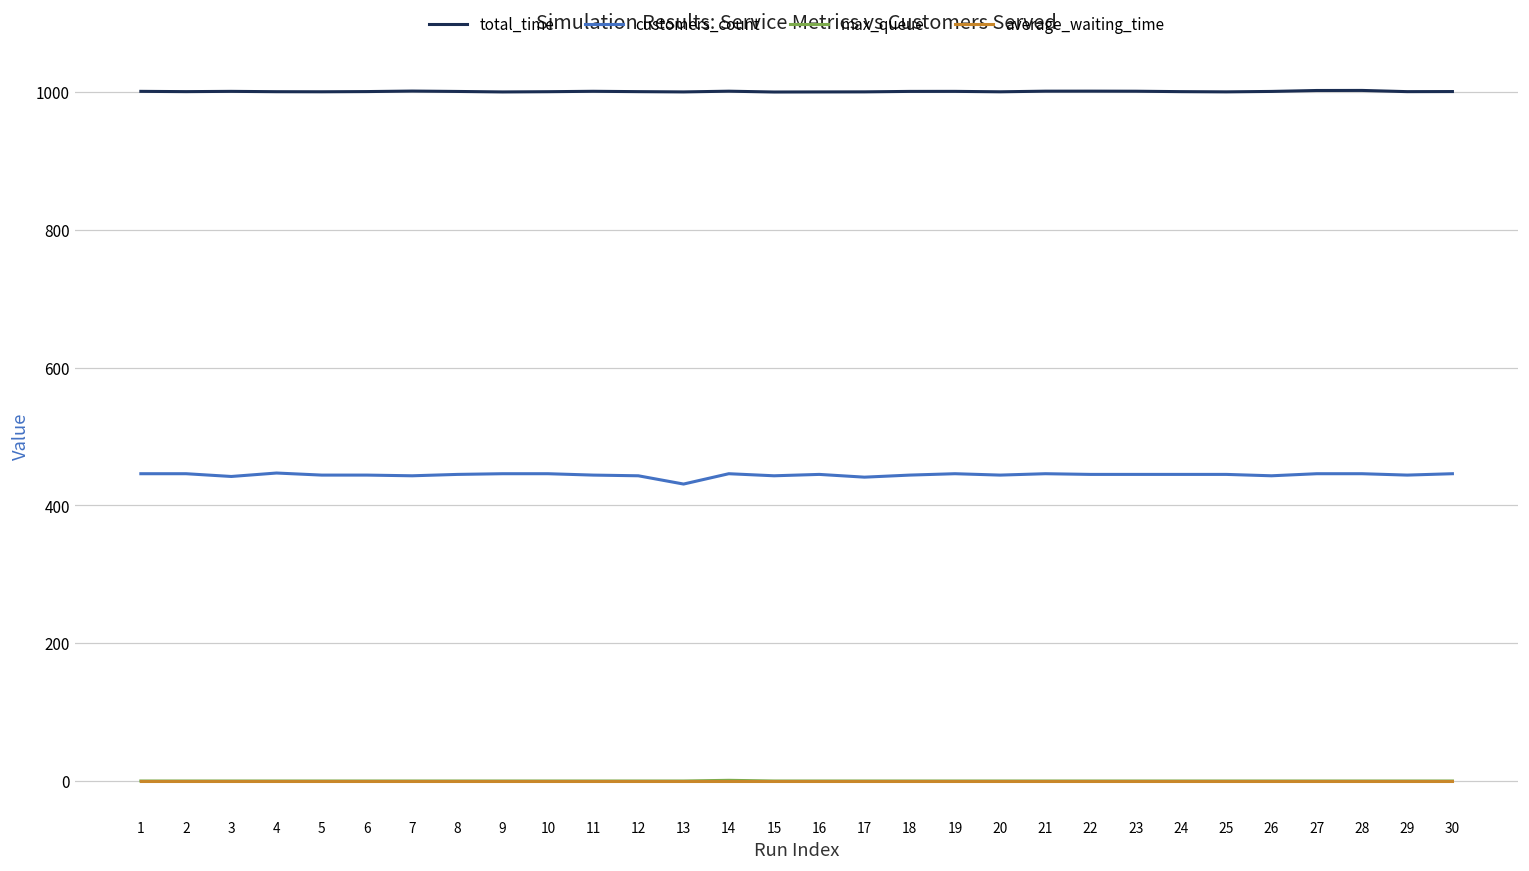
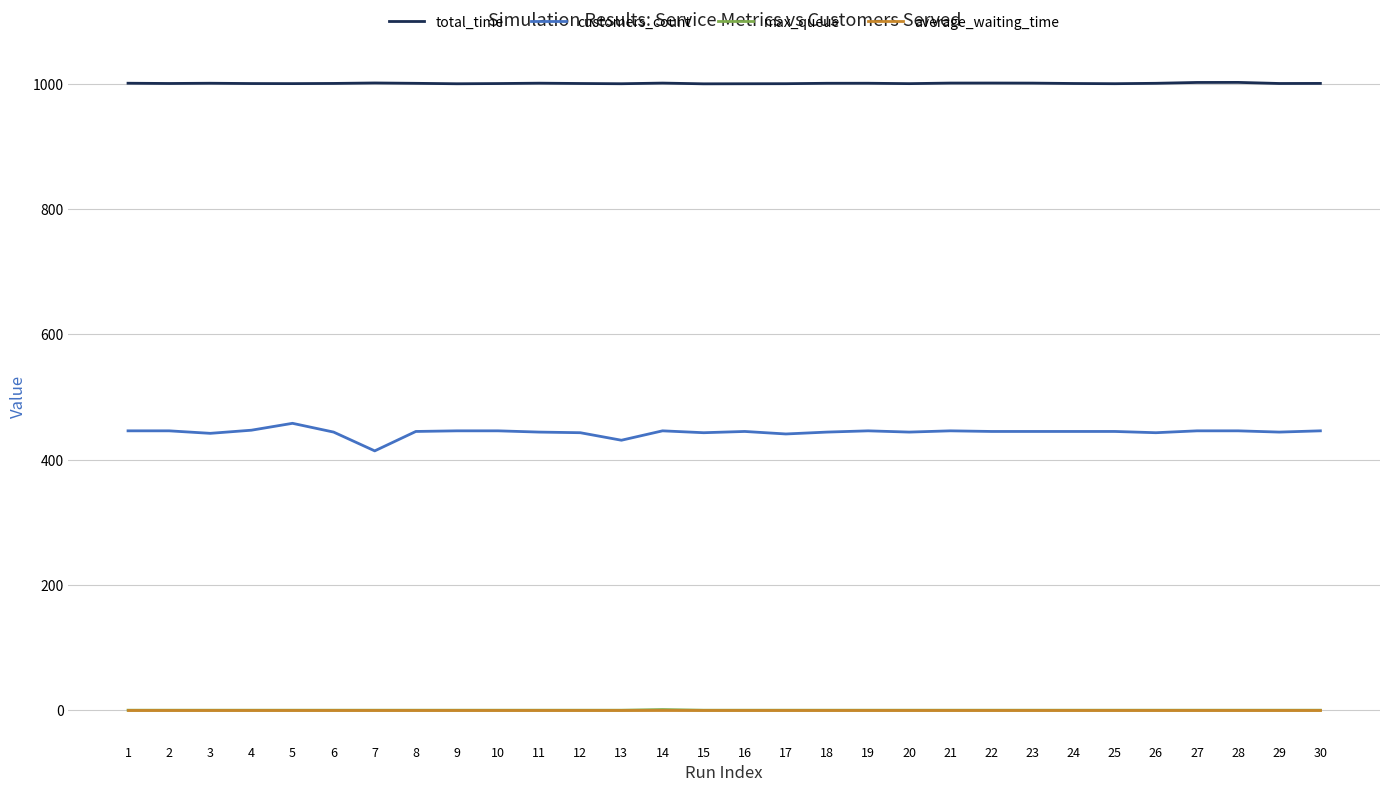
  {
    "total_time": {
      "1": 1000,
      "2": 1000,
      "3": 1000,
      "4": 1000,
      "5": 1000,
      "6": 1000,
      "7": 1000,
      "8": 1000,
      "9": 1000,
      "10": 1000,
      "11": 1000,
      "12": 1000,
      "13": 1000,
      "14": 1000,
      "15": 1000,
      "16": 1000,
      "17": 1000,
      "18": 1000,
      "19": 1000,
      "20": 1000,
      "21": 1000,
      "22": 1000,
      "23": 1000,
      "24": 1000,
      "25": 1000,
      "26": 1000,
      "27": 1000,
      "28": 1000,
      "29": 1000,
      "30": 1000
    },
    "customers_count": {
      "1": 450,
      "2": 450,
      "3": 440,
      "4": 450,
-     "5": 440,
+     "5": 460,
      "6": 440,
-     "7": 440,
+     "7": 410,
      "8": 450,
      "9": 450,
      "10": 450,
      "11": 440,
      "12": 440,
      "13": 430,
      "14": 450,
      "15": 440,
      "16": 450,
      "17": 440,
      "18": 440,
      "19": 450,
      "20": 440,
      "21": 450,
      "22": 450,
      "23": 450,
      "24": 450,
      "25": 450,
      "26": 440,
      "27": 450,
      "28": 450,
      "29": 440,
      "30": 450
    }
  }
